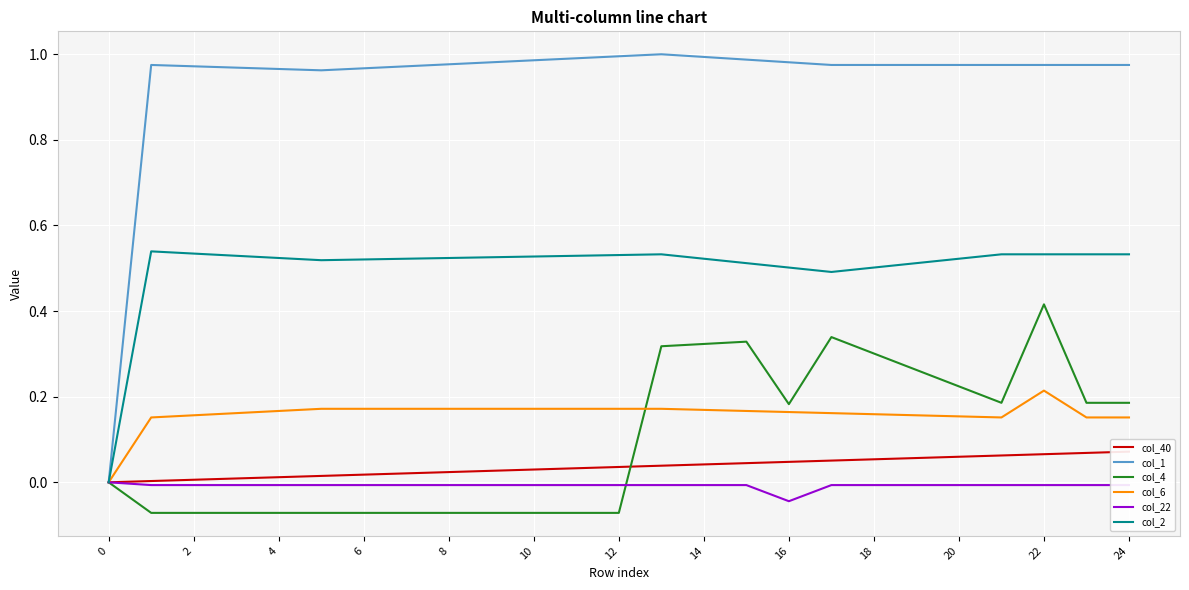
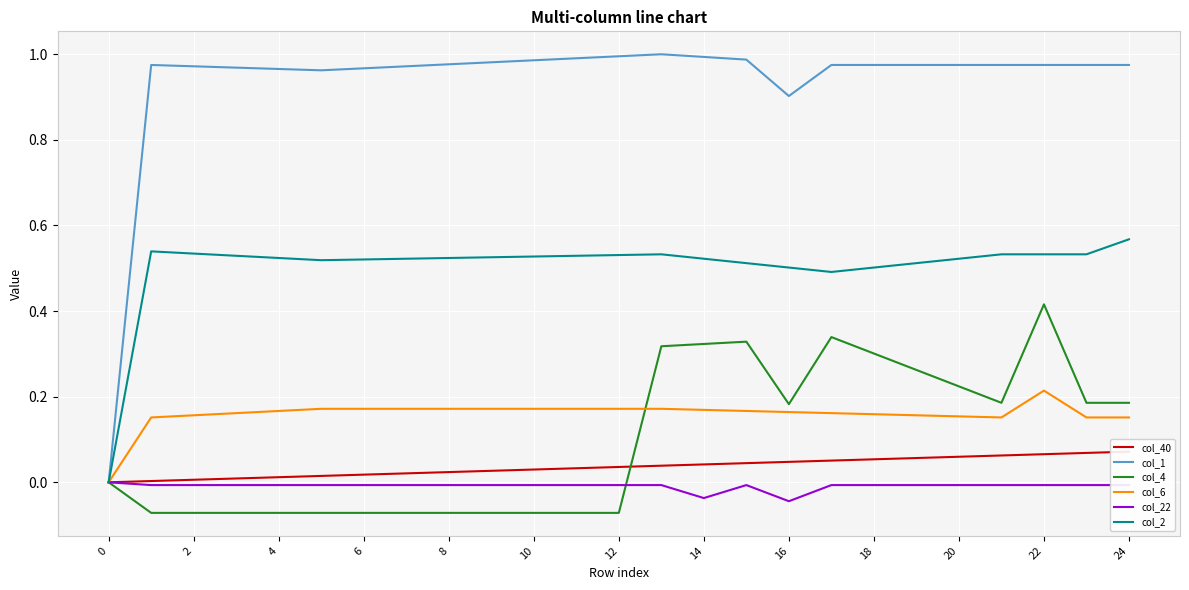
  {
    "col_40": {
      "2": 0.01,
      "4": 0.01,
      "6": 0.02,
      "8": 0.02,
      "10": 0.03,
      "12": 0.04,
      "14": 0.04,
      "16": 0.05,
      "18": 0.05,
      "20": 0.06,
      "22": 0.07
    },
    "col_1": {
      "2": 0.97,
      "4": 0.97,
      "6": 0.97,
      "8": 0.98,
      "10": 0.99,
      "12": 1.00,
      "14": 0.99,
-     "16": 0.98,
+     "16": 0.90,
      "18": 0.98,
      "20": 0.98,
      "22": 0.98,
      "24": 0.98
    },
    "col_4": {
      "2": -0.07,
      "4": -0.07,
      "6": -0.07,
      "8": -0.07,
      "10": -0.07,
      "12": -0.07,
      "14": 0.32,
      "16": 0.18,
      "18": 0.30,
      "20": 0.22,
      "22": 0.42,
      "24": 0.19
    },
    "col_6": {
      "2": 0.16,
      "4": 0.17,
      "6": 0.17,
      "8": 0.17,
      "10": 0.17,
      "12": 0.17,
      "14": 0.17,
      "16": 0.16,
      "18": 0.16,
      "20": 0.15,
      "22": 0.21,
      "24": 0.15
    },
    "col_22": {
      "2": -0.01,
      "4": -0.01,
      "6": -0.01,
      "8": -0.01,
      "10": -0.01,
      "12": -0.01,
-     "14": -0.01,
+     "14": -0.04,
      "16": -0.04,
      "18": -0.01,
      "20": -0.01,
      "22": -0.01
    },
    "col_2": {
      "2": 0.53,
      "4": 0.52,
      "6": 0.52,
      "8": 0.52,
      "10": 0.53,
      "12": 0.53,
      "14": 0.52,
      "16": 0.50,
      "18": 0.50,
      "20": 0.52,
      "22": 0.53,
-     "24": 0.53
+     "24": 0.57
    }
  }
